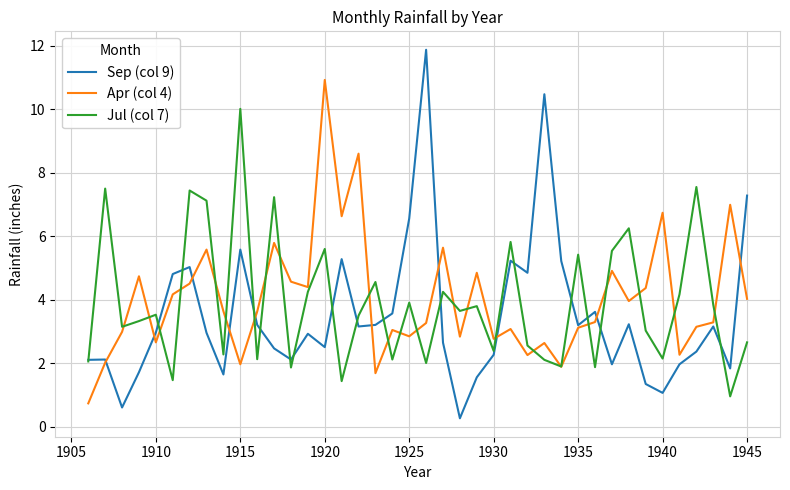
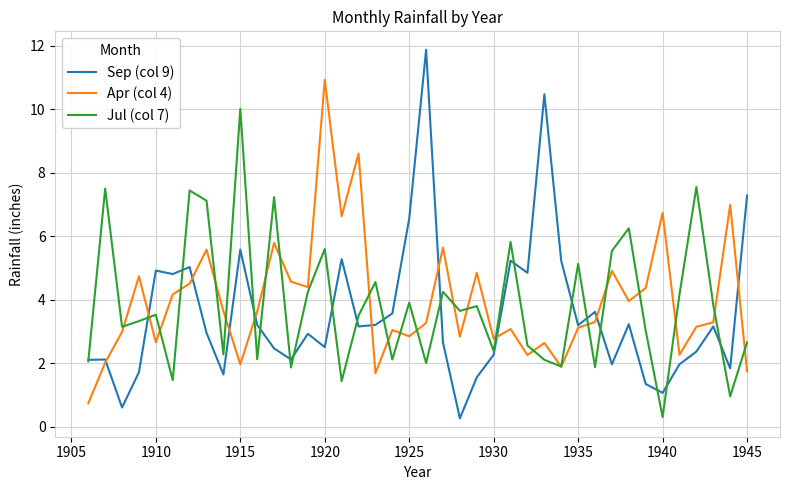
  {
    "Sep (col 9)": {
-     "1910": 3.0,
+     "1910": 4.9,
      "1915": 5.6,
      "1920": 2.5,
      "1925": 6.6,
      "1930": 2.3,
      "1935": 3.2,
      "1940": 1.1,
      "1945": 7.3
    },
    "Apr (col 4)": {
      "1910": 2.7,
      "1915": 2.0,
      "1920": 10.9,
      "1925": 2.9,
      "1930": 2.8,
      "1935": 3.1,
      "1940": 6.7,
-     "1945": 4.0
+     "1945": 1.8
    },
    "Jul (col 7)": {
      "1910": 3.5,
      "1915": 10.0,
      "1920": 5.6,
      "1925": 3.9,
      "1930": 2.4,
-     "1935": 5.4,
-     "1940": 2.2,
+     "1935": 5.1,
+     "1940": 0.3,
      "1945": 2.7
    }
  }
